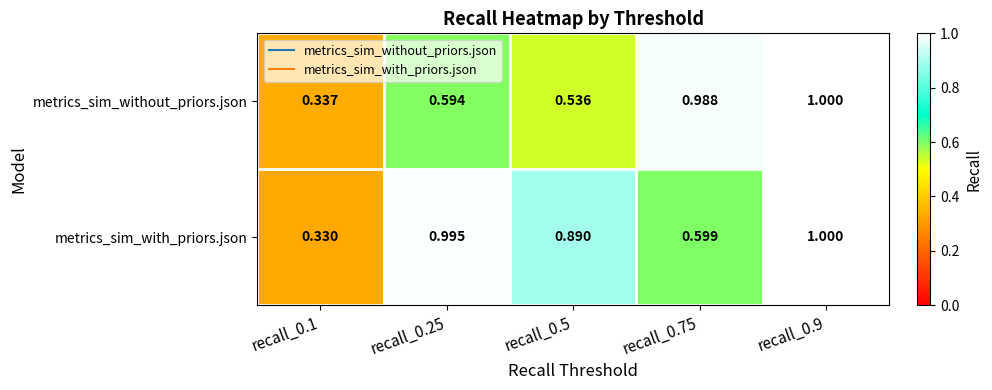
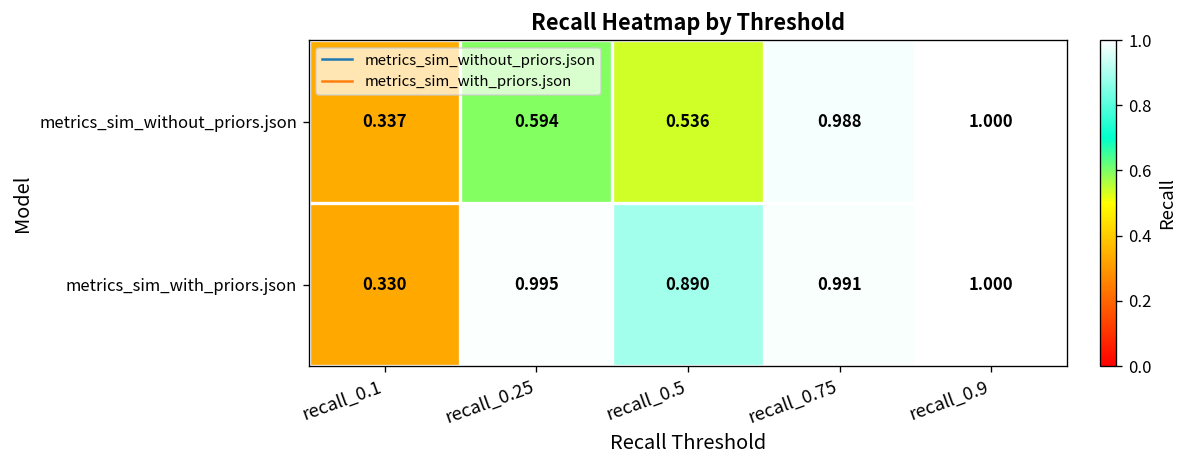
  {
    "metrics_sim_without_priors.json": {
      "recall_0.1": 0.337,
      "recall_0.25": 0.594,
      "recall_0.5": 0.536,
      "recall_0.75": 0.988,
      "recall_0.9": 1.000
    },
    "metrics_sim_with_priors.json": {
      "recall_0.1": 0.330,
      "recall_0.25": 0.995,
      "recall_0.5": 0.890,
-     "recall_0.75": 0.599,
+     "recall_0.75": 0.991,
      "recall_0.9": 1.000
    }
  }
